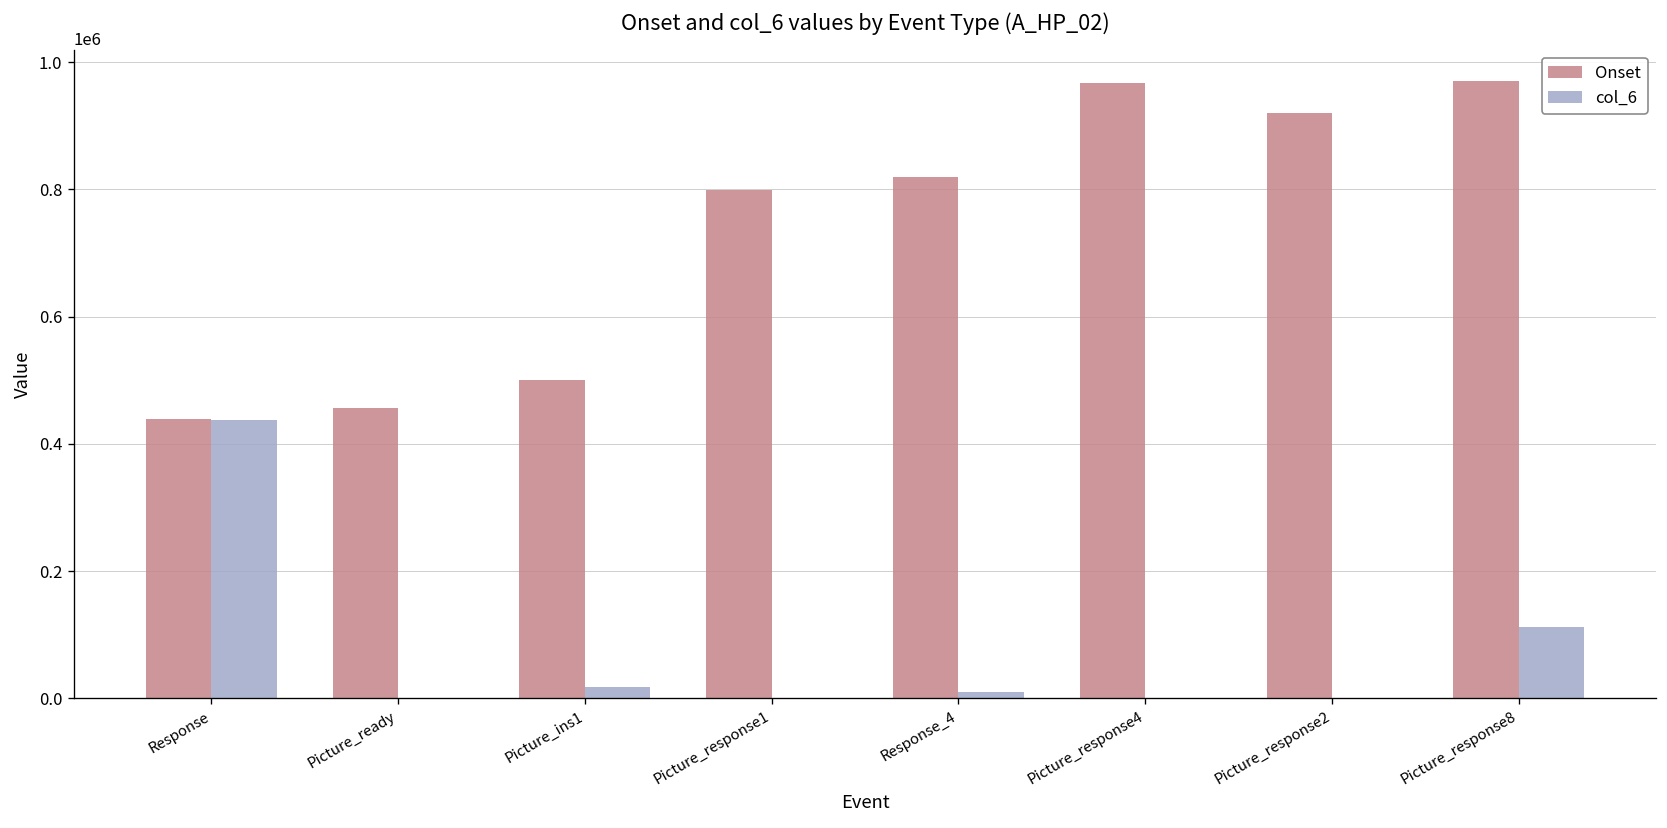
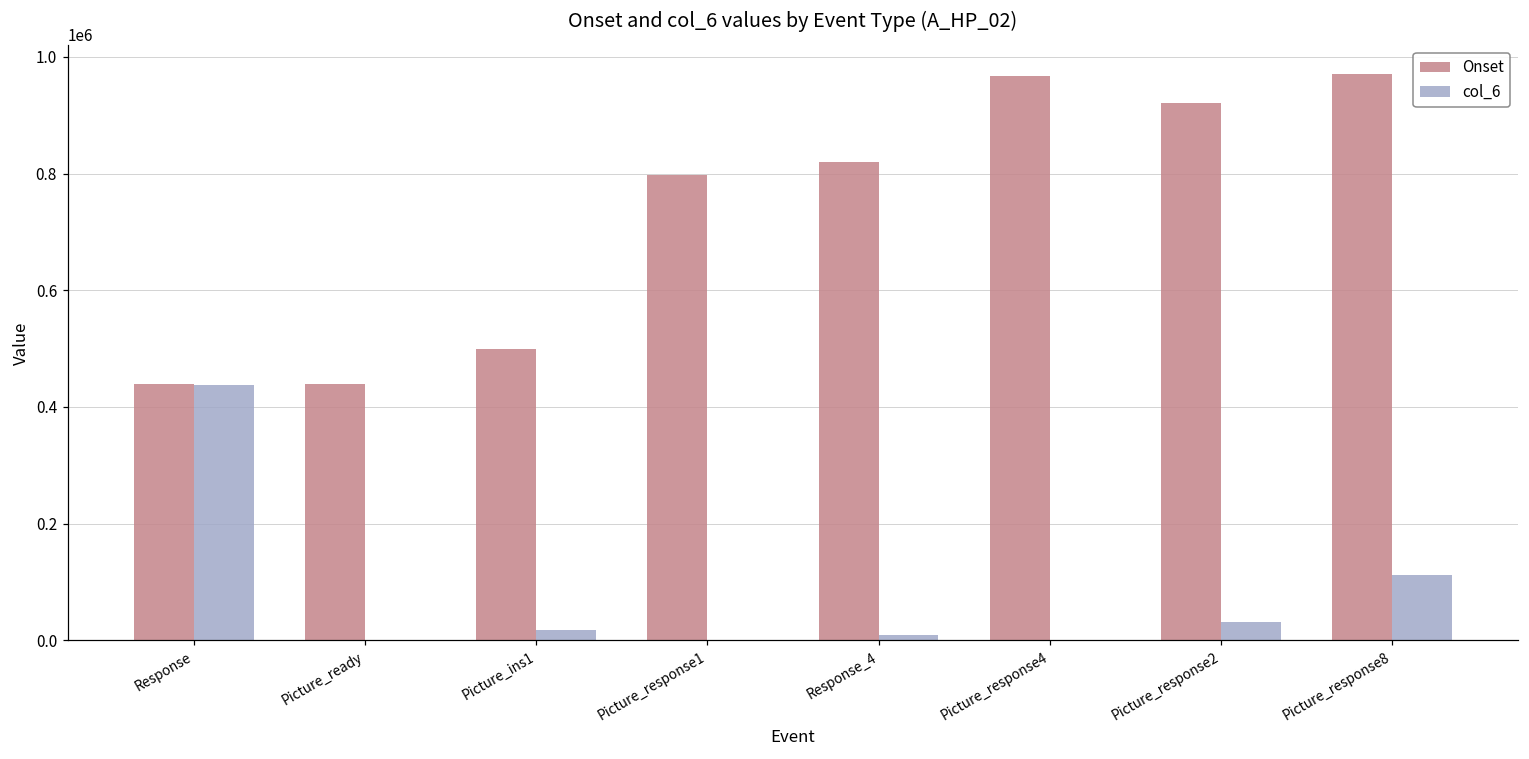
  {
    "Onset": {
      "Response": 440000,
-     "Picture_ready": 460000,
+     "Picture_ready": 440000,
      "Picture_ins1": 500000,
      "Picture_response1": 800000,
      "Response_4": 820000,
      "Picture_response4": 970000,
      "Picture_response2": 920000,
      "Picture_response8": 970000
    },
    "col_6": {
      "Response": 440000,
      "Picture_ready": 0,
      "Picture_ins1": 20000,
      "Response_4": 10000,
-     "Picture_response2": 0,
+     "Picture_response2": 30000,
      "Picture_response8": 110000
    }
  }
